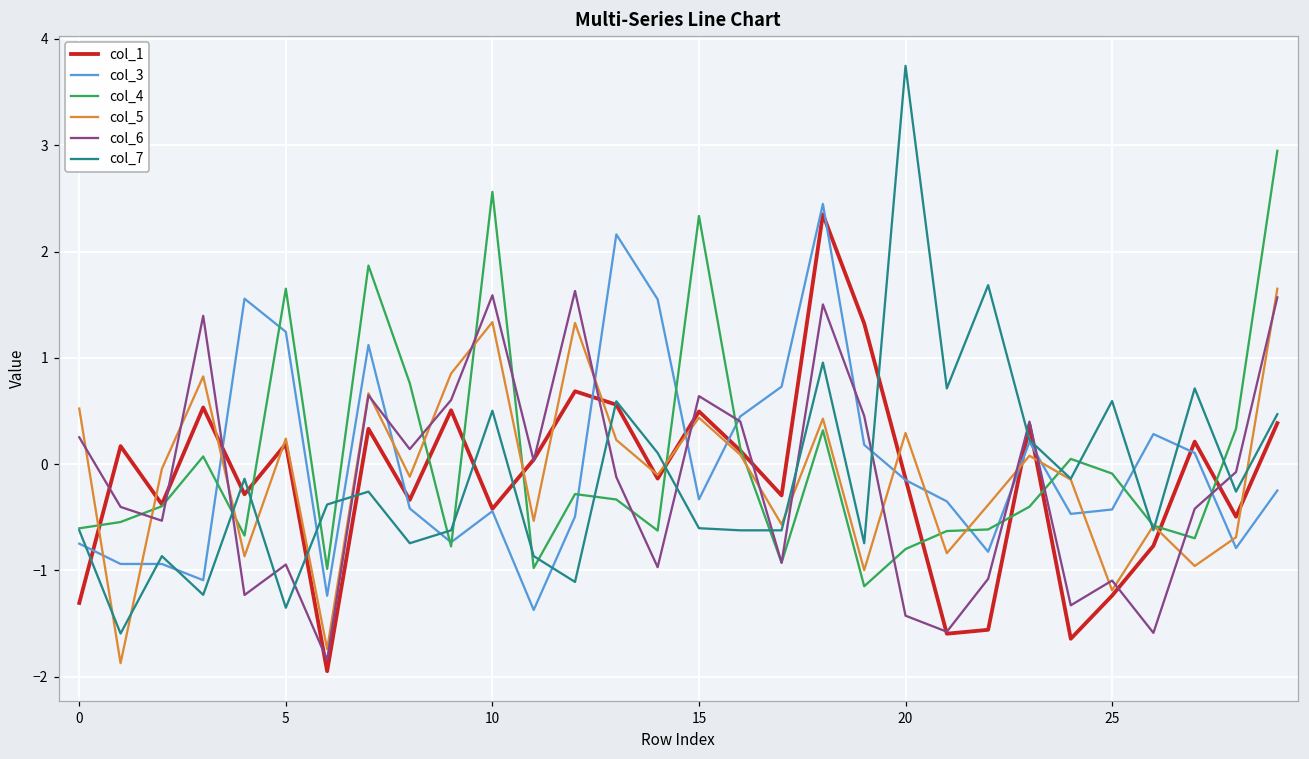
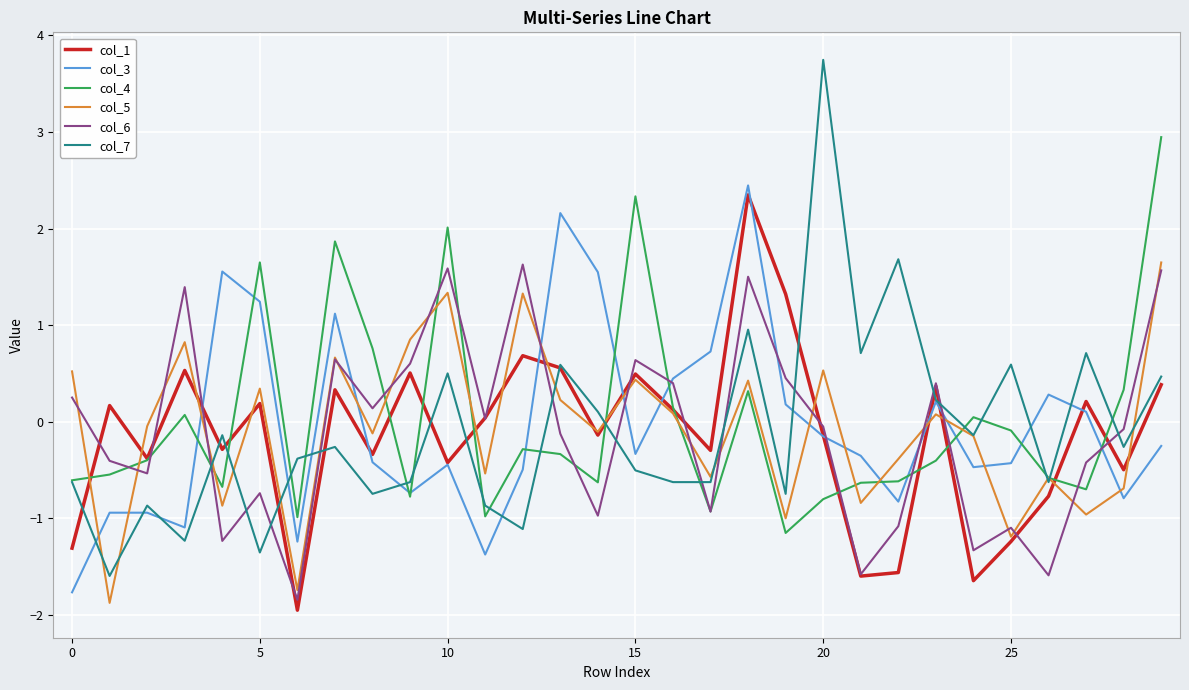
  {
    "col_1": {
      "0": -1.3,
      "5": 0.2,
      "15": 0.5,
      "25": -1.2
    },
    "col_3": {
-     "0": -0.7,
+     "0": -1.8,
      "5": 1.2,
      "15": -0.3,
      "25": -0.4
    },
    "col_4": {
      "5": 1.7,
-     "10": 2.6,
+     "10": 2.0,
      "15": 2.3,
      "20": -0.8,
      "25": -0.1
    },
    "col_5": {
      "0": 0.5,
-     "5": 0.2,
+     "5": 0.3,
      "10": 1.3,
      "15": 0.4,
-     "20": 0.3,
+     "20": 0.5,
      "25": -1.2
    },
    "col_6": {
      "0": 0.3,
-     "5": -0.9,
+     "5": -0.7,
      "10": 1.6,
      "15": 0.6,
-     "20": -1.4,
+     "20": 0.0,
      "25": -1.1
    },
    "col_7": {
      "5": -1.4,
      "10": 0.5,
-     "15": -0.6,
+     "15": -0.5,
      "20": 3.7,
      "25": 0.6
    }
  }
